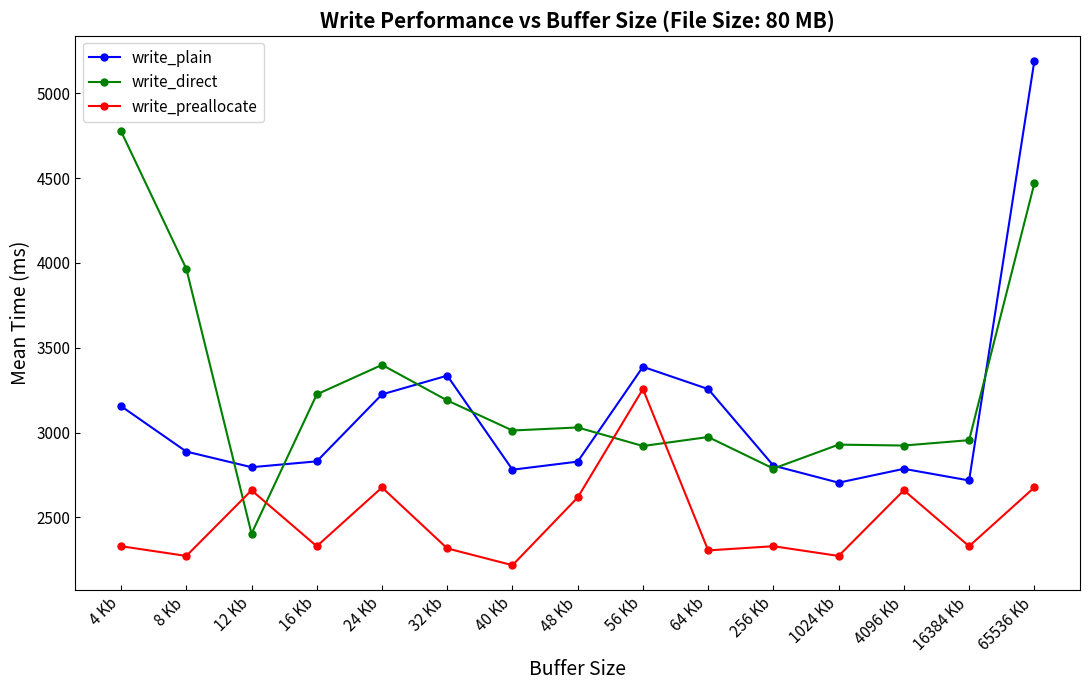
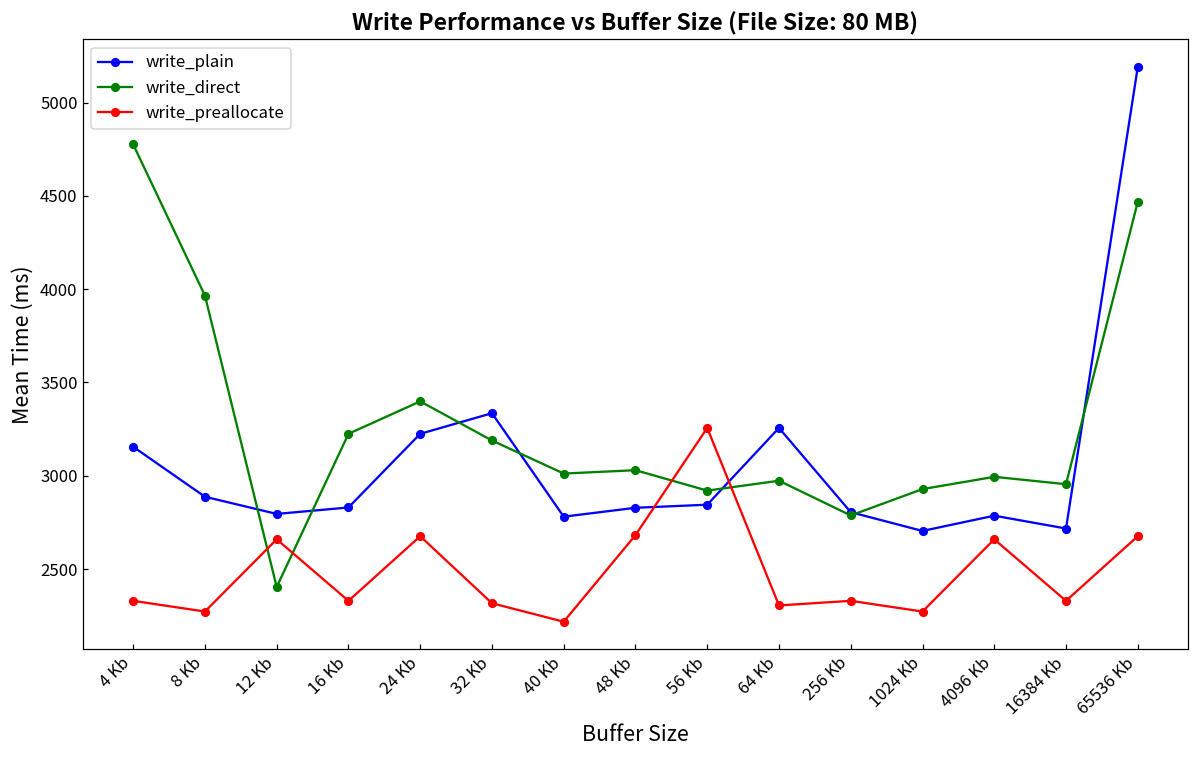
  {
    "write_plain": {
      "4 Kb": 3160,
      "8 Kb": 2890,
      "12 Kb": 2800,
      "16 Kb": 2830,
      "24 Kb": 3220,
      "32 Kb": 3340,
      "40 Kb": 2780,
      "48 Kb": 2830,
-     "56 Kb": 3390,
+     "56 Kb": 2840,
      "64 Kb": 3260,
      "256 Kb": 2800,
      "1024 Kb": 2700,
      "4096 Kb": 2790,
      "16384 Kb": 2720,
      "65536 Kb": 5190
    },
    "write_direct": {
      "4 Kb": 4780,
      "8 Kb": 3970,
      "12 Kb": 2400,
      "16 Kb": 3220,
      "24 Kb": 3400,
      "32 Kb": 3190,
      "40 Kb": 3010,
      "48 Kb": 3030,
      "56 Kb": 2920,
      "64 Kb": 2970,
      "256 Kb": 2790,
      "1024 Kb": 2930,
-     "4096 Kb": 2920,
+     "4096 Kb": 2990,
      "16384 Kb": 2950,
      "65536 Kb": 4470
    },
    "write_preallocate": {
      "4 Kb": 2330,
      "8 Kb": 2270,
      "12 Kb": 2660,
      "16 Kb": 2330,
      "24 Kb": 2680,
      "32 Kb": 2320,
      "40 Kb": 2220,
-     "48 Kb": 2620,
+     "48 Kb": 2680,
      "56 Kb": 3260,
      "64 Kb": 2310,
      "256 Kb": 2330,
      "1024 Kb": 2270,
      "4096 Kb": 2660,
      "16384 Kb": 2330,
      "65536 Kb": 2680
    }
  }
